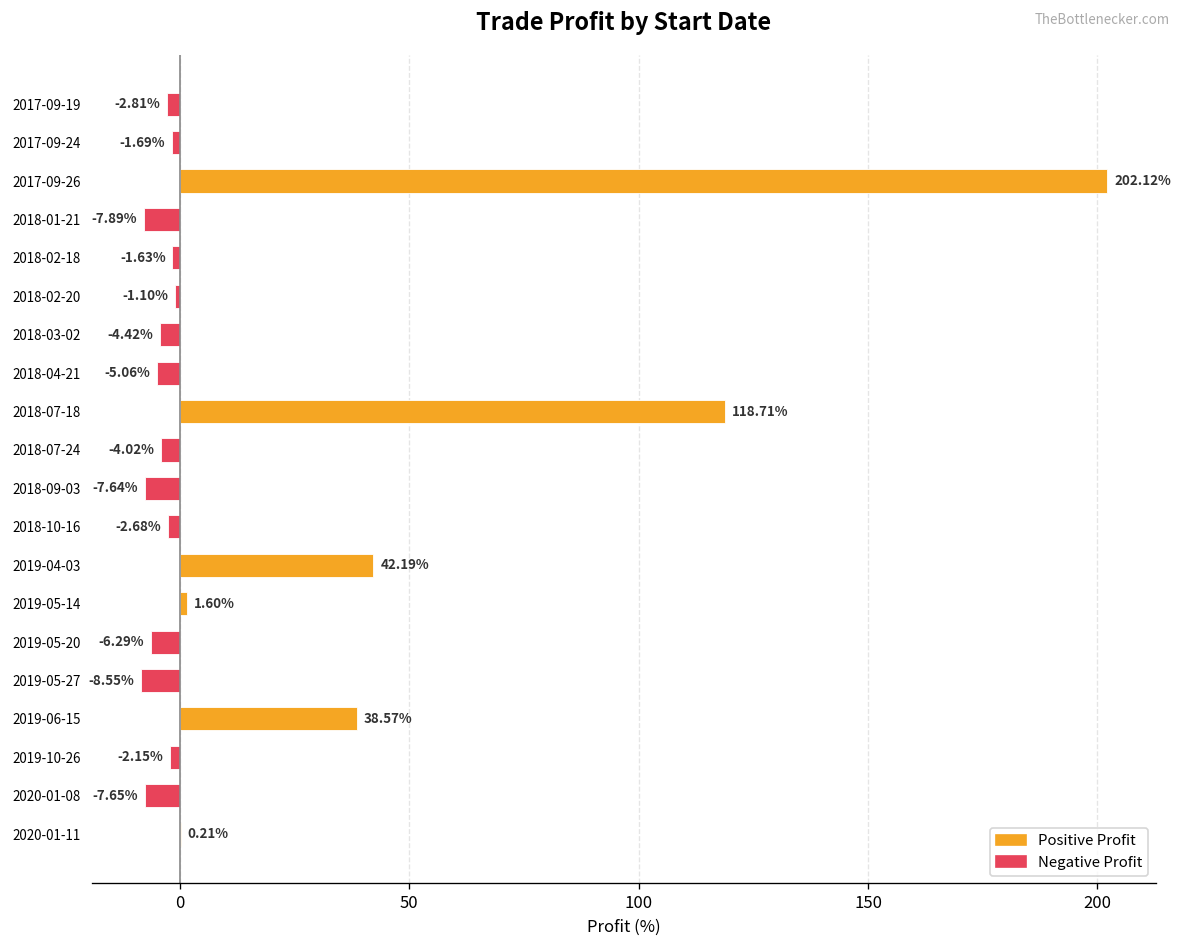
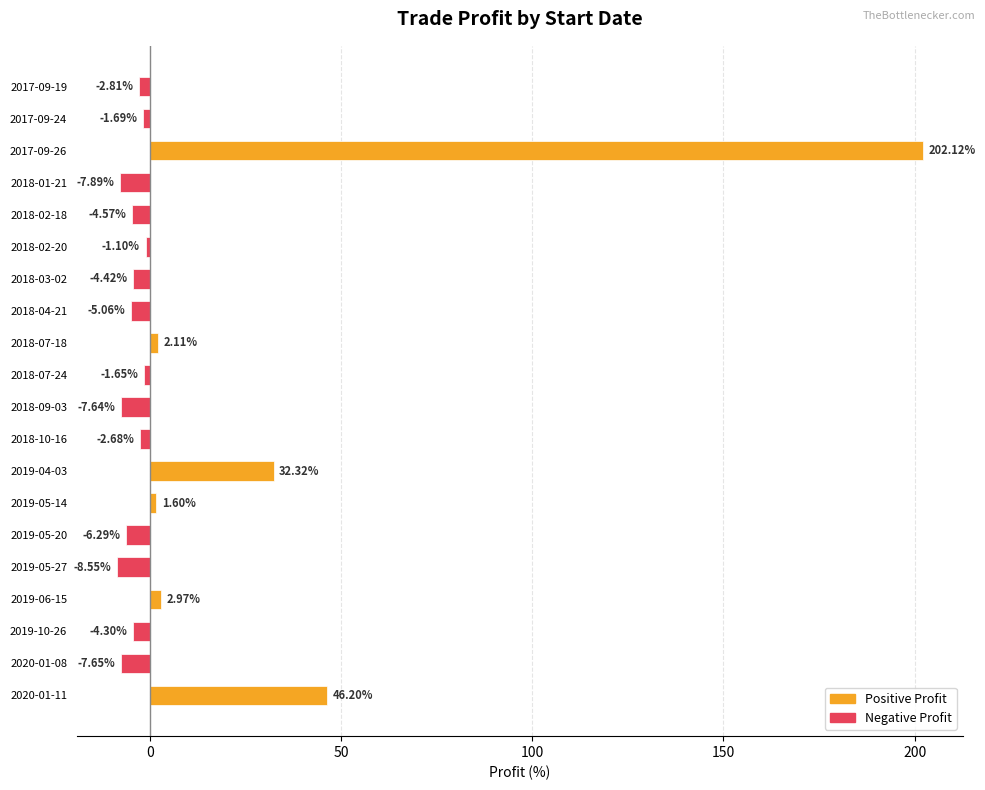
  {
    "2017-09-19": "-2.81%",
    "2017-09-24": "-1.69%",
    "2017-09-26": "202.12%",
    "2018-01-21": "-7.89%",
-   "2018-02-18": "-1.63%",
+   "2018-02-18": "-4.57%",
    "2018-02-20": "-1.10%",
    "2018-03-02": "-4.42%",
    "2018-04-21": "-5.06%",
-   "2018-07-18": "118.71%",
-   "2018-07-24": "-4.02%",
+   "2018-07-18": "2.11%",
+   "2018-07-24": "-1.65%",
    "2018-09-03": "-7.64%",
    "2018-10-16": "-2.68%",
-   "2019-04-03": "42.19%",
+   "2019-04-03": "32.32%",
    "2019-05-14": "1.60%",
    "2019-05-20": "-6.29%",
    "2019-05-27": "-8.55%",
-   "2019-06-15": "38.57%",
-   "2019-10-26": "-2.15%",
+   "2019-06-15": "2.97%",
+   "2019-10-26": "-4.30%",
    "2020-01-08": "-7.65%",
-   "2020-01-11": "0.21%"
+   "2020-01-11": "46.20%"
  }
